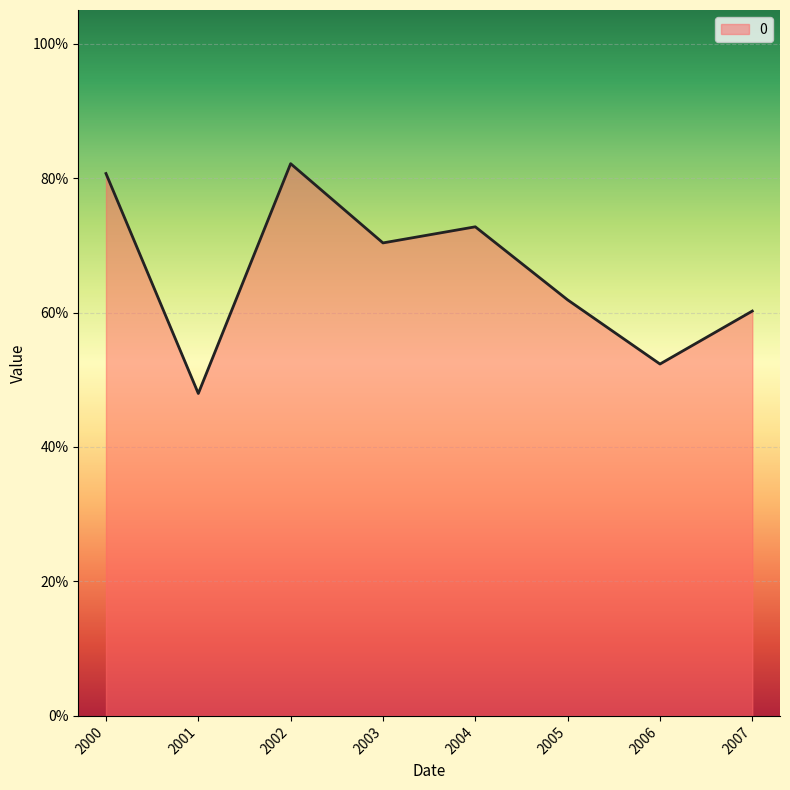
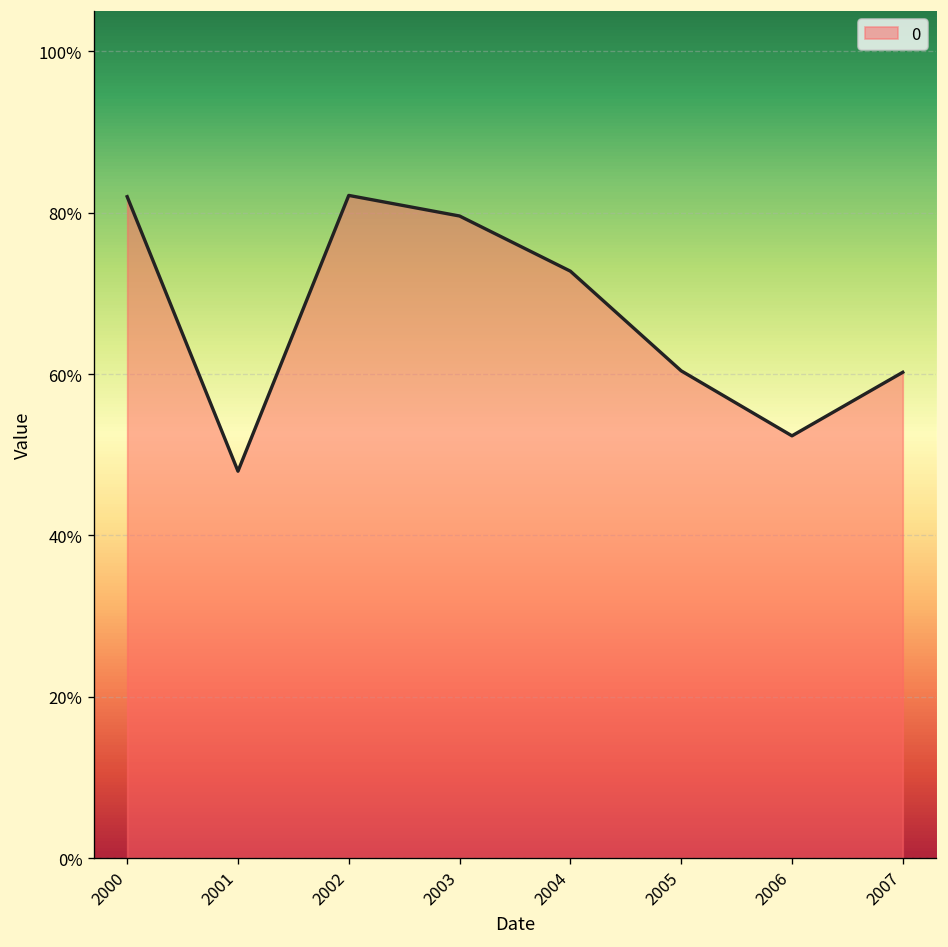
  {
-   "2000": "81%",
+   "2000": "82%",
    "2001": "48%",
    "2002": "82%",
-   "2003": "70%",
+   "2003": "80%",
    "2004": "73%",
-   "2005": "62%",
+   "2005": "60%",
    "2006": "52%",
    "2007": "60%"
  }
